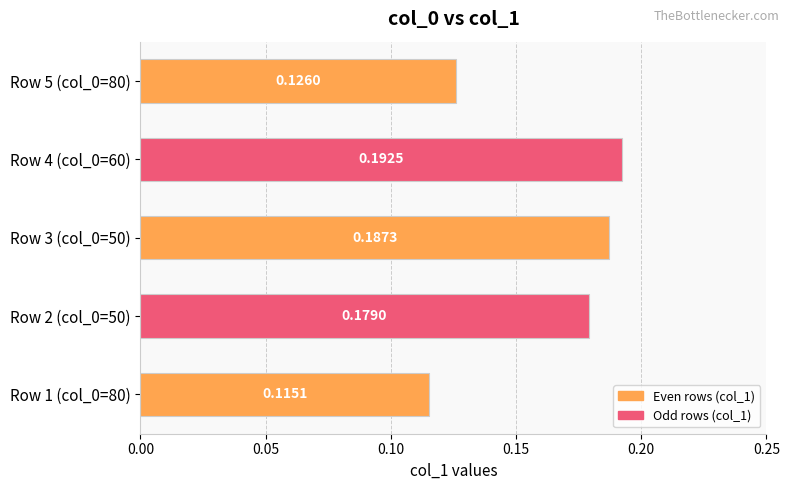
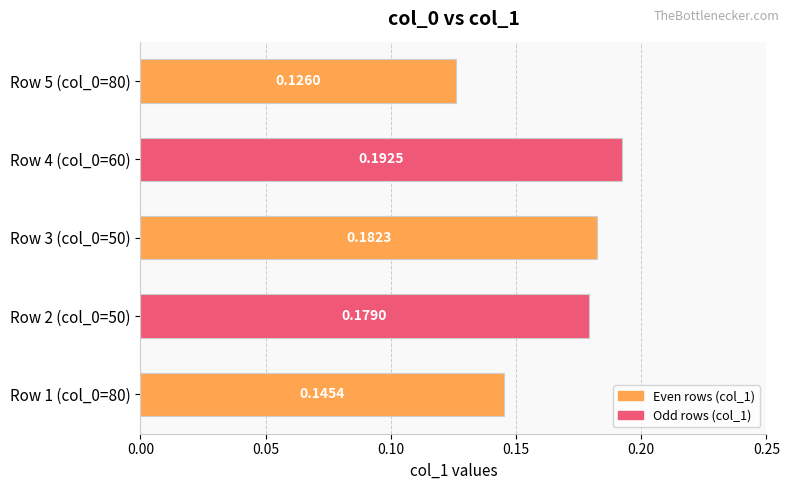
  {
    "Row 5 (col_0=80)": 0.1260,
    "Row 4 (col_0=60)": 0.1925,
-   "Row 3 (col_0=50)": 0.1873,
+   "Row 3 (col_0=50)": 0.1823,
    "Row 2 (col_0=50)": 0.1790,
-   "Row 1 (col_0=80)": 0.1151
+   "Row 1 (col_0=80)": 0.1454
  }
